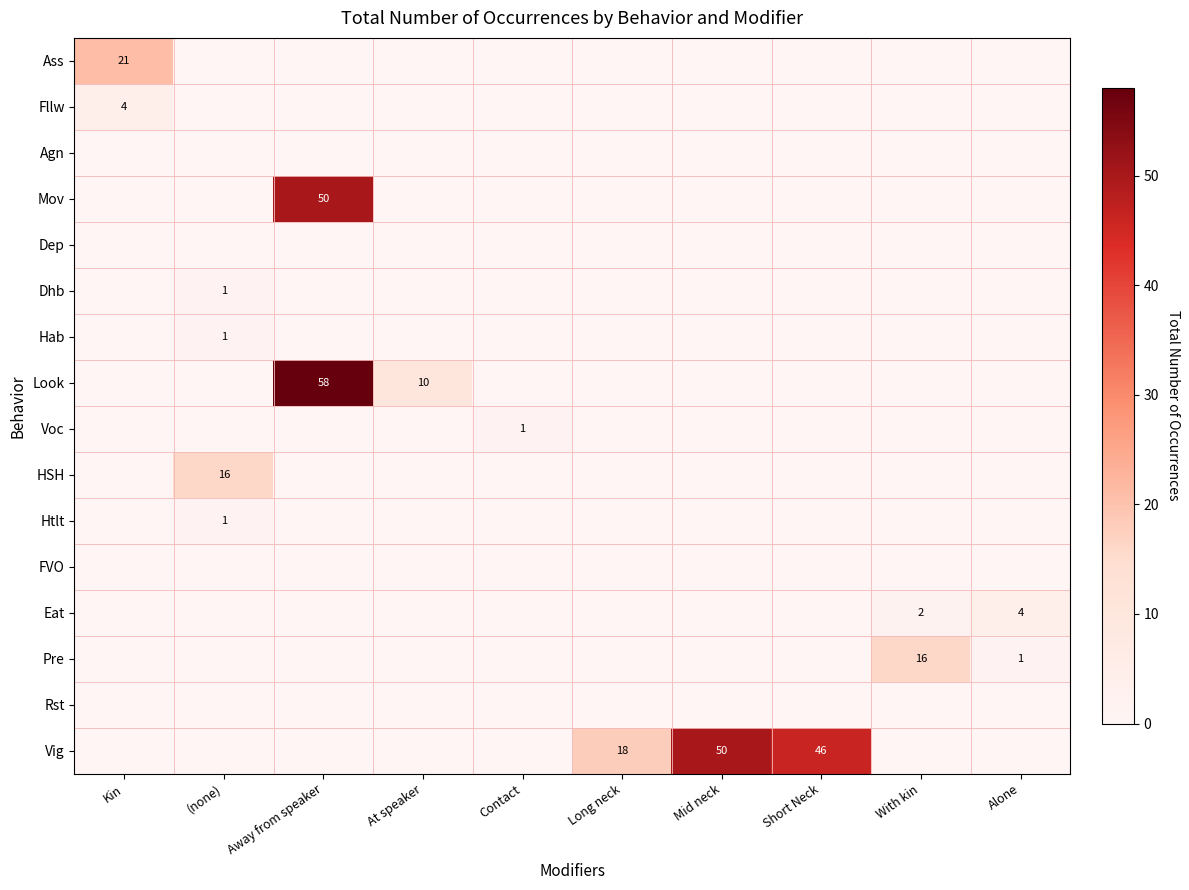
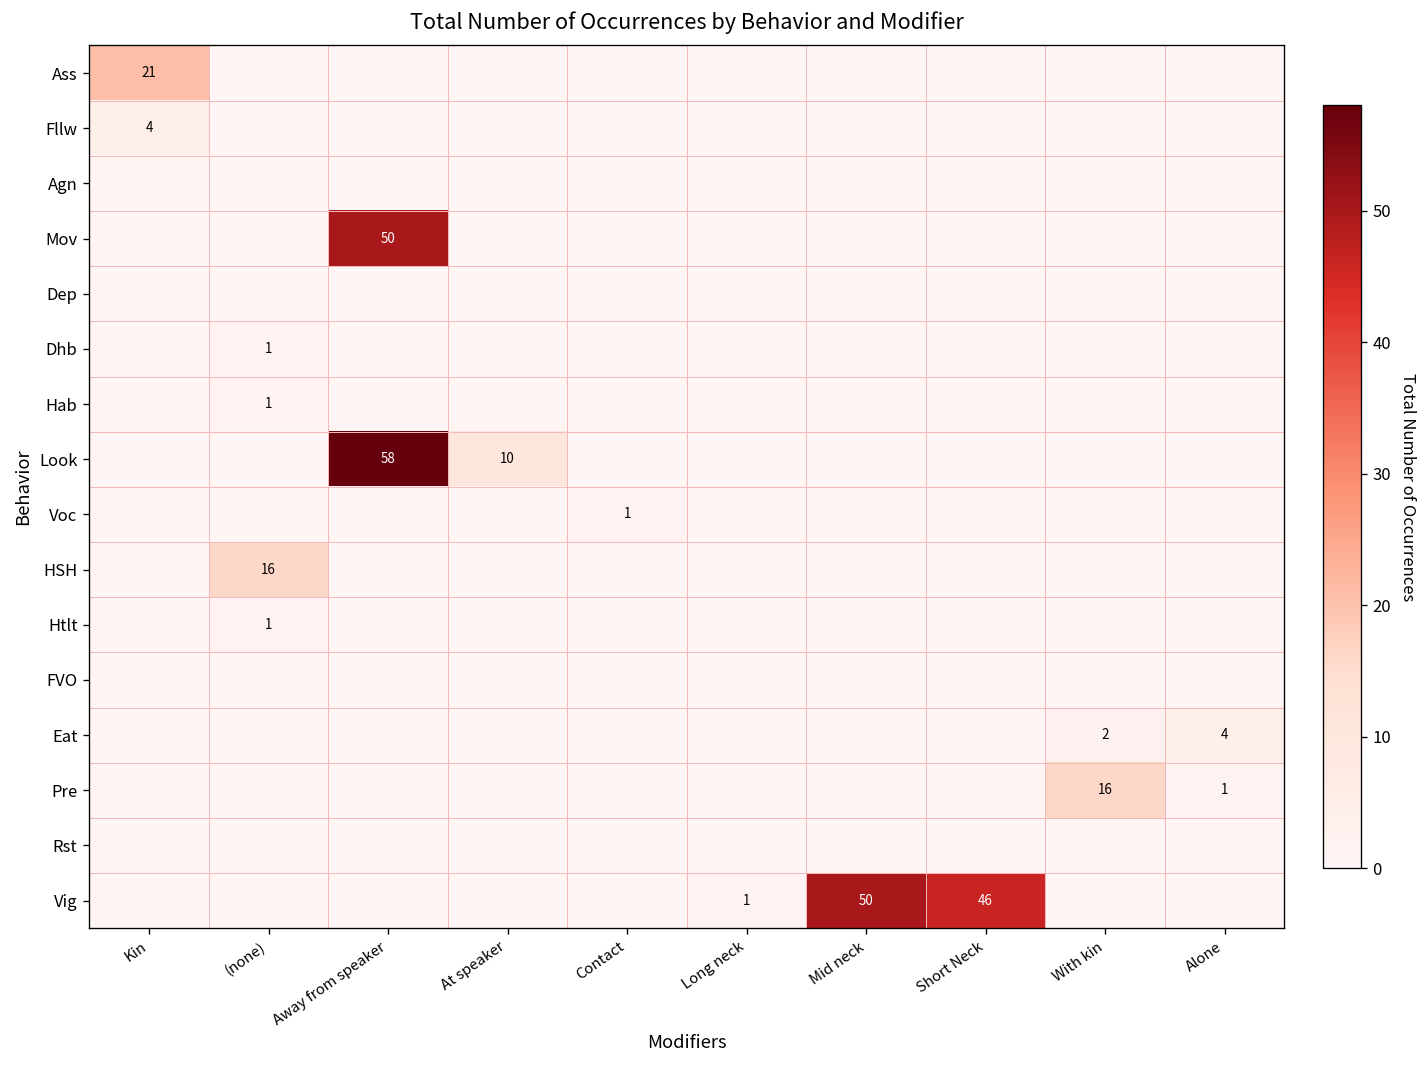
  {
    "Ass": {
      "Kin": 21
    },
    "Fllw": {
      "Kin": 4
    },
    "Mov": {
      "Away from speaker": 50
    },
    "Dhb": {
      "(none)": 1
    },
    "Hab": {
      "(none)": 1
    },
    "Look": {
      "Away from speaker": 58,
      "At speaker": 10
    },
    "Voc": {
      "Contact": 1
    },
    "HSH": {
      "(none)": 16
    },
    "Htlt": {
      "(none)": 1
    },
    "Eat": {
      "With kin": 2,
      "Alone": 4
    },
    "Pre": {
      "With kin": 16,
      "Alone": 1
    },
    "Vig": {
-     "Long neck": 18,
+     "Long neck": 1,
      "Mid neck": 50,
      "Short Neck": 46
    }
  }
